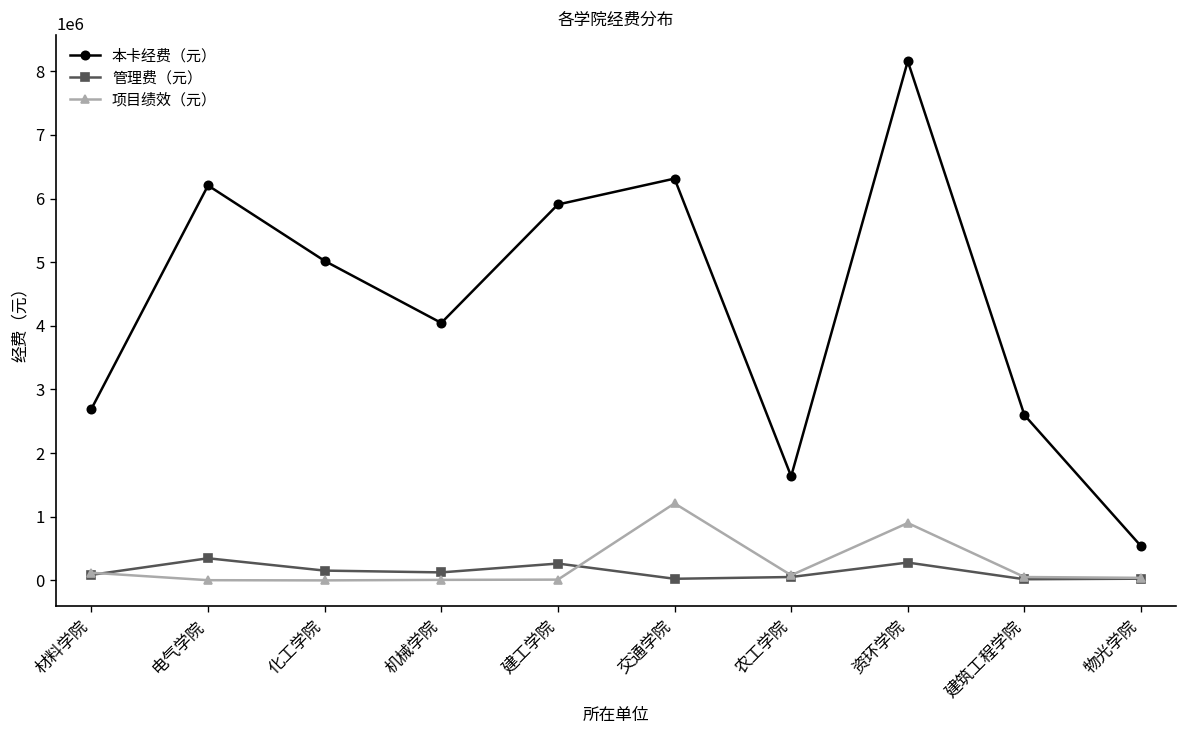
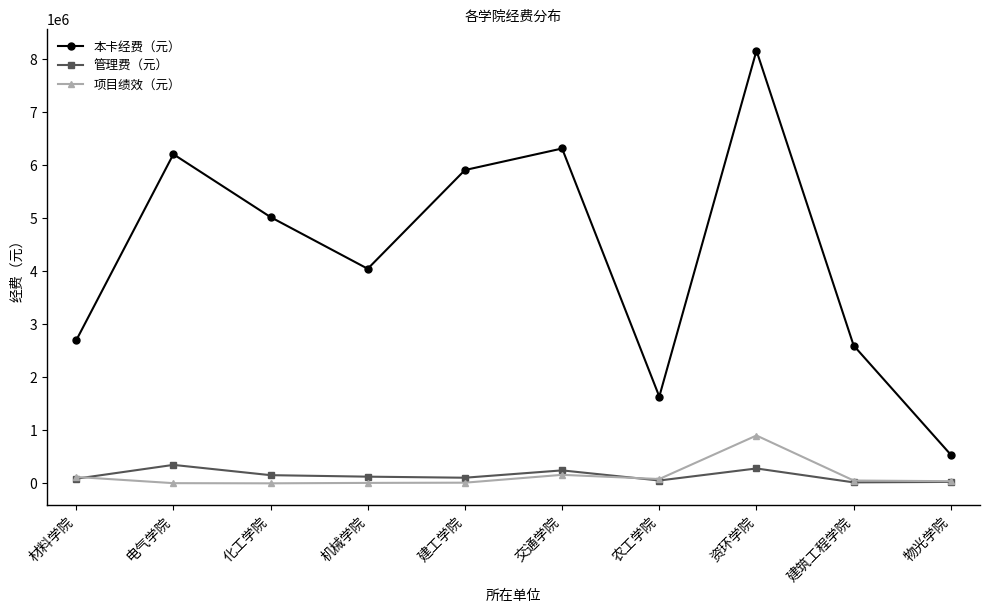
  {
    "本卡经费（元）": {
      "材料学院": 2700000,
      "电气学院": 6200000,
      "化工学院": 5000000,
      "机械学院": 4000000,
      "建工学院": 5900000,
      "交通学院": 6300000,
      "农工学院": 1600000,
      "资环学院": 8200000,
      "建筑工程学院": 2600000,
      "物光学院": 500000
    },
    "管理费（元）": {
      "电气学院": 300000,
      "化工学院": 200000,
      "机械学院": 100000,
-     "建工学院": 300000,
-     "交通学院": 0,
+     "建工学院": 100000,
+     "交通学院": 200000,
      "资环学院": 300000
    },
    "项目绩效（元）": {
      "电气学院": 0,
      "化工学院": 0,
      "机械学院": 0,
      "建工学院": 0,
-     "交通学院": 1200000,
+     "交通学院": 200000,
      "资环学院": 900000
    }
  }
